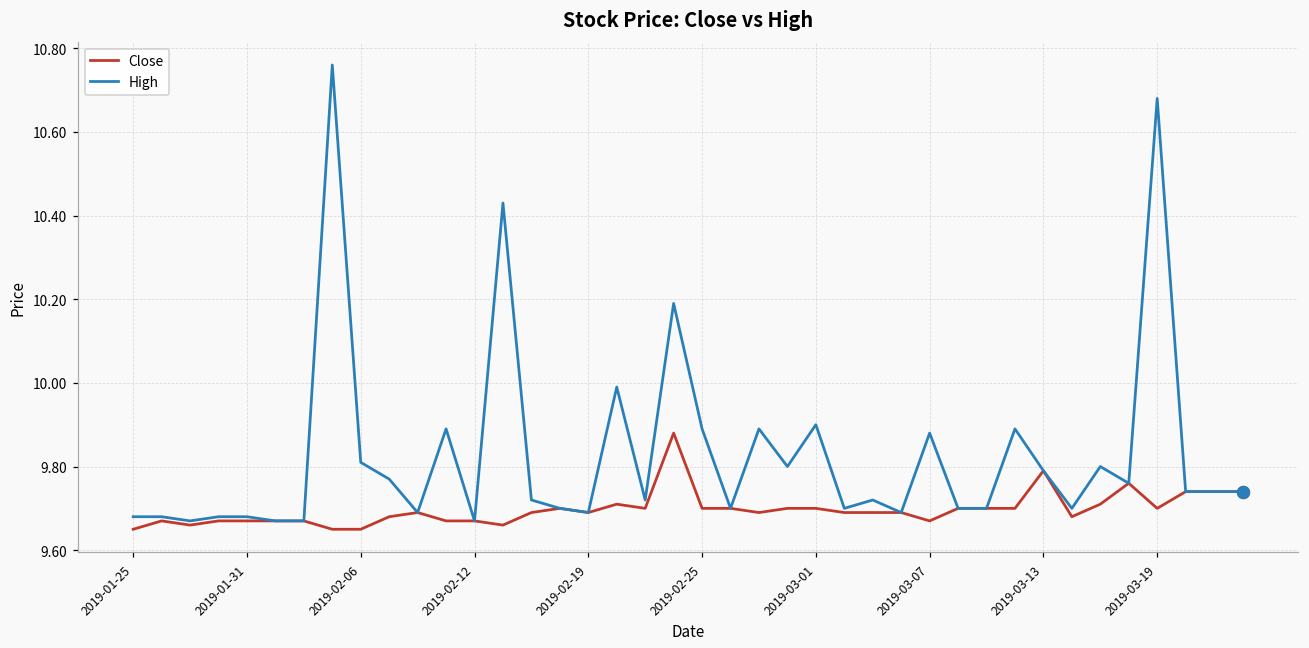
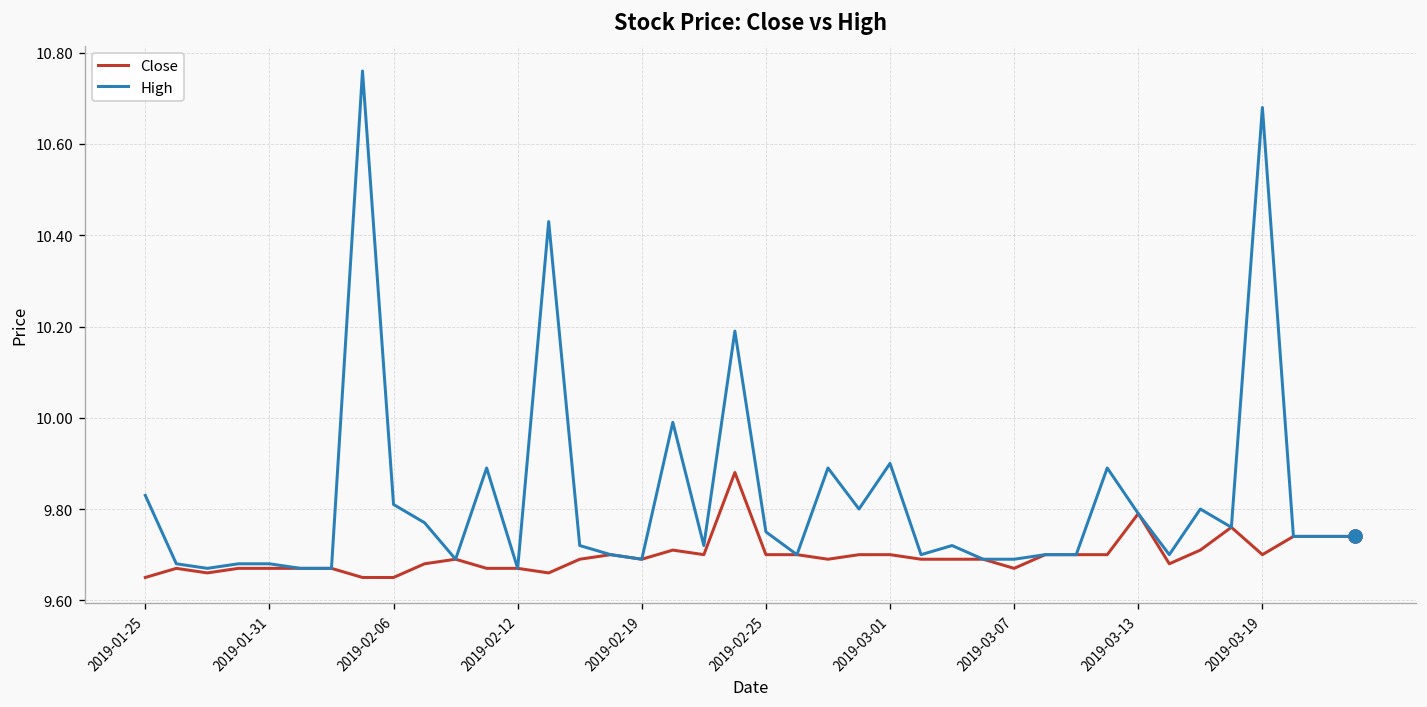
  {
    "High": {
-     "2019-01-25": 9.68,
+     "2019-01-25": 9.83,
      "2019-01-31": 9.68,
      "2019-02-06": 9.81,
-     "2019-02-25": 9.89,
+     "2019-02-25": 9.75,
      "2019-03-01": 9.90,
-     "2019-03-07": 9.88,
+     "2019-03-07": 9.69,
      "2019-03-19": 10.68
    }
  }
